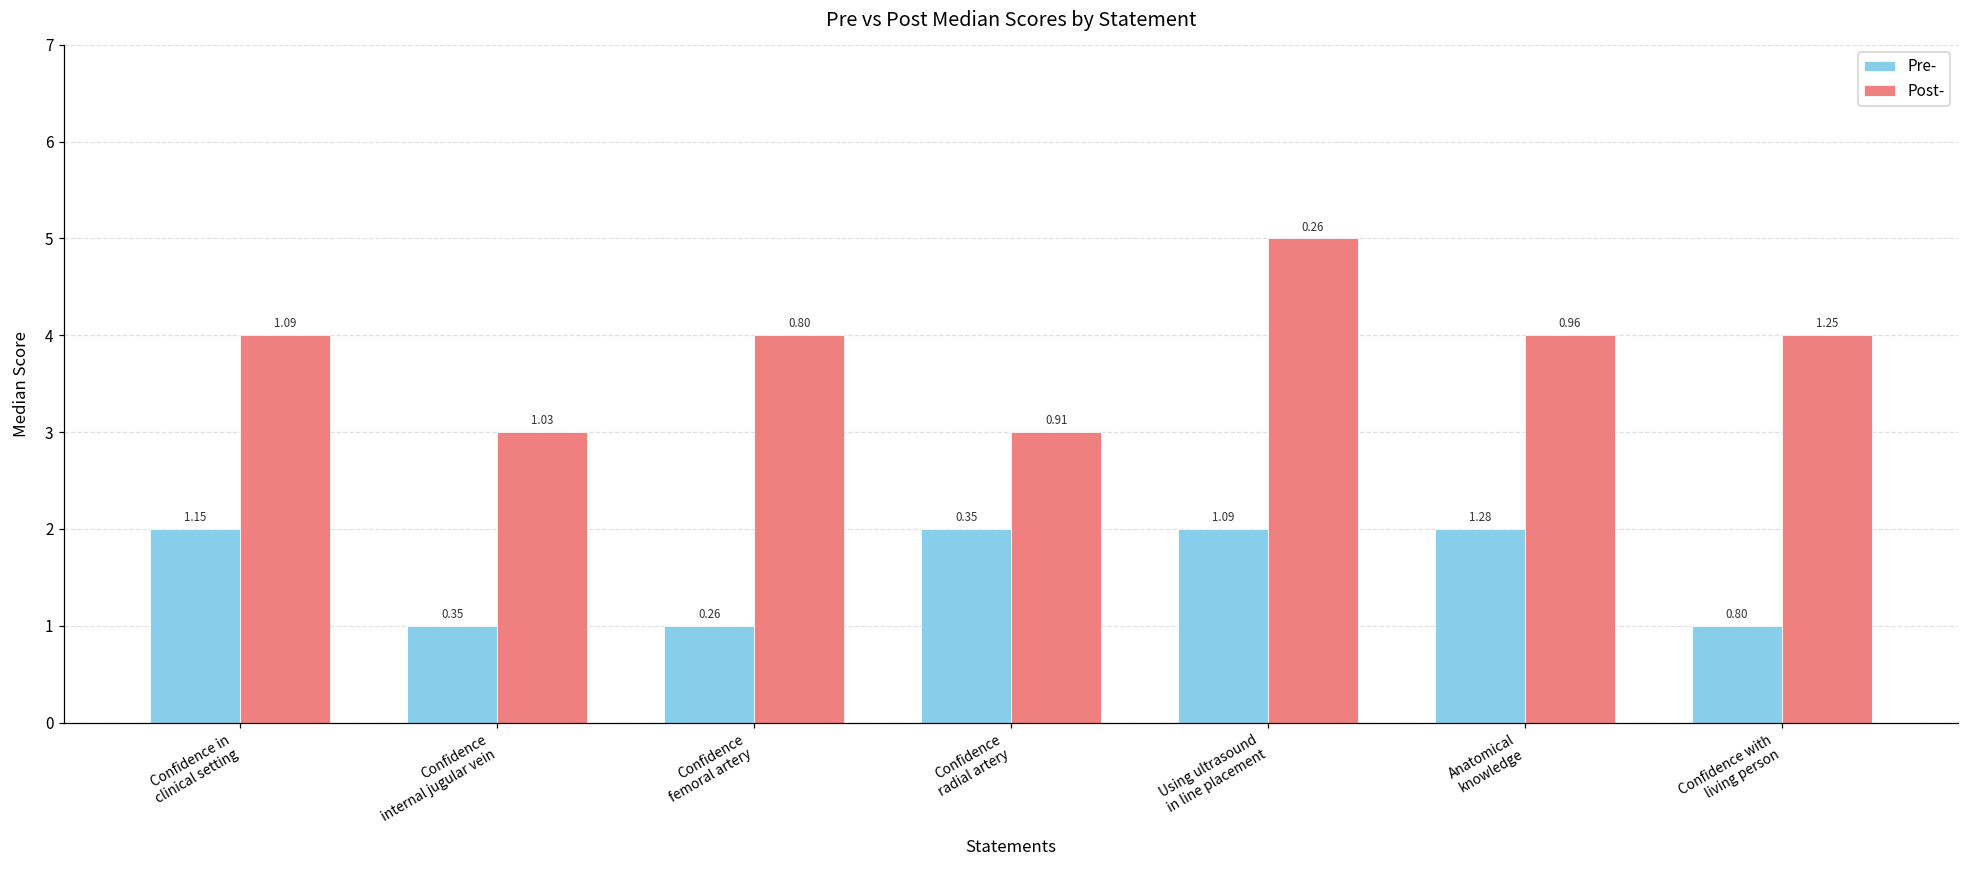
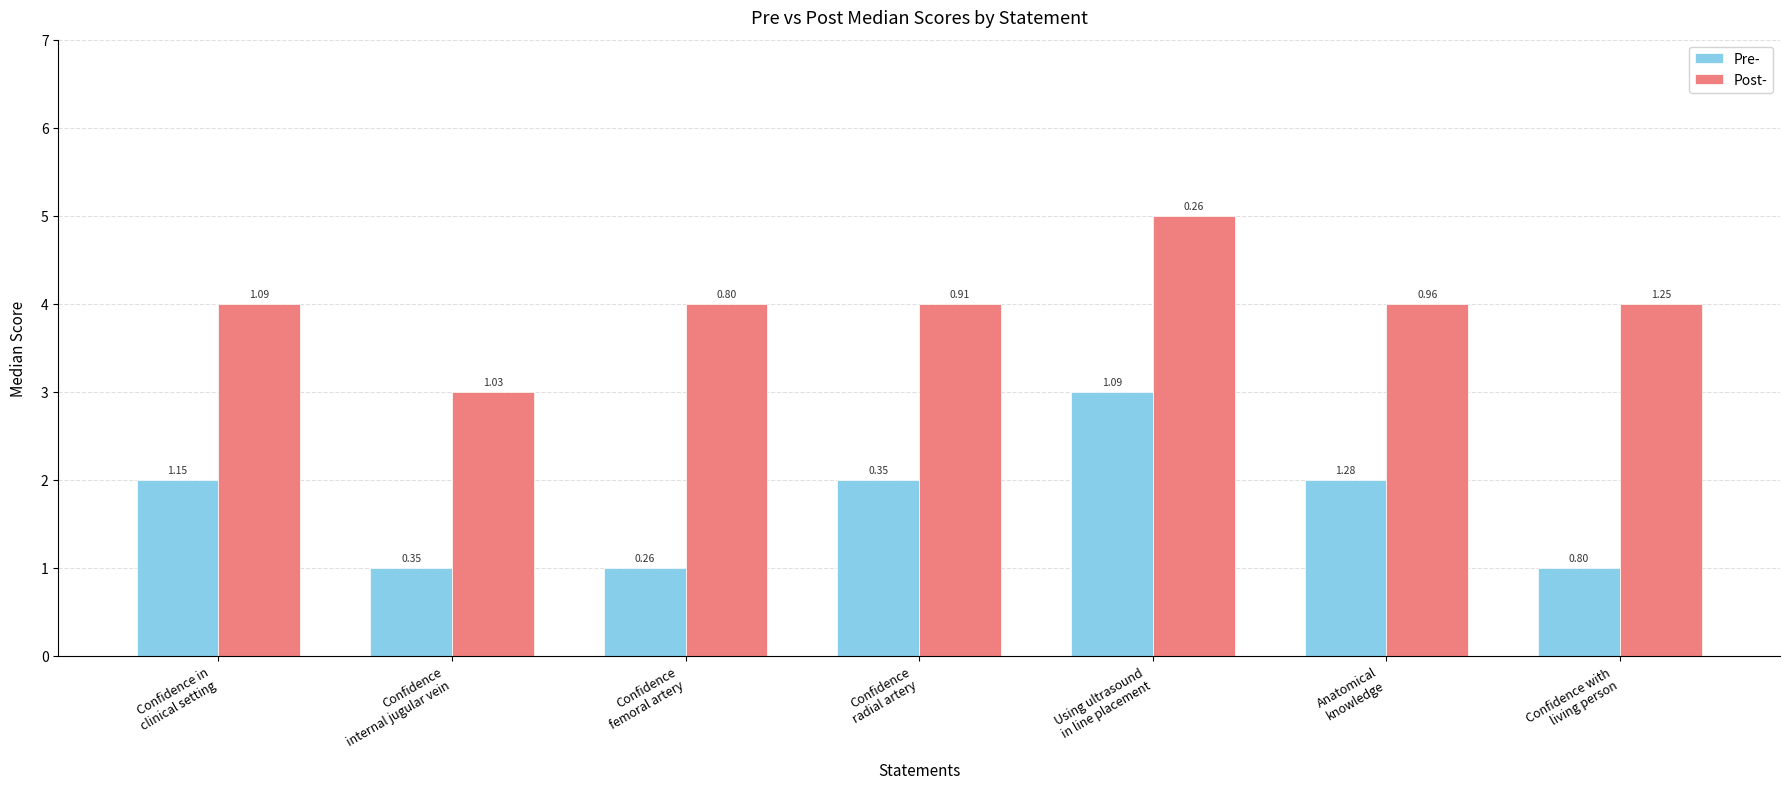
  {
    "Pre-": {
-     "Using ultrasound in line placement": 2
+     "Using ultrasound in line placement": 3
    },
    "Post-": {
-     "Confidence radial artery": 3
+     "Confidence radial artery": 4
    }
  }
